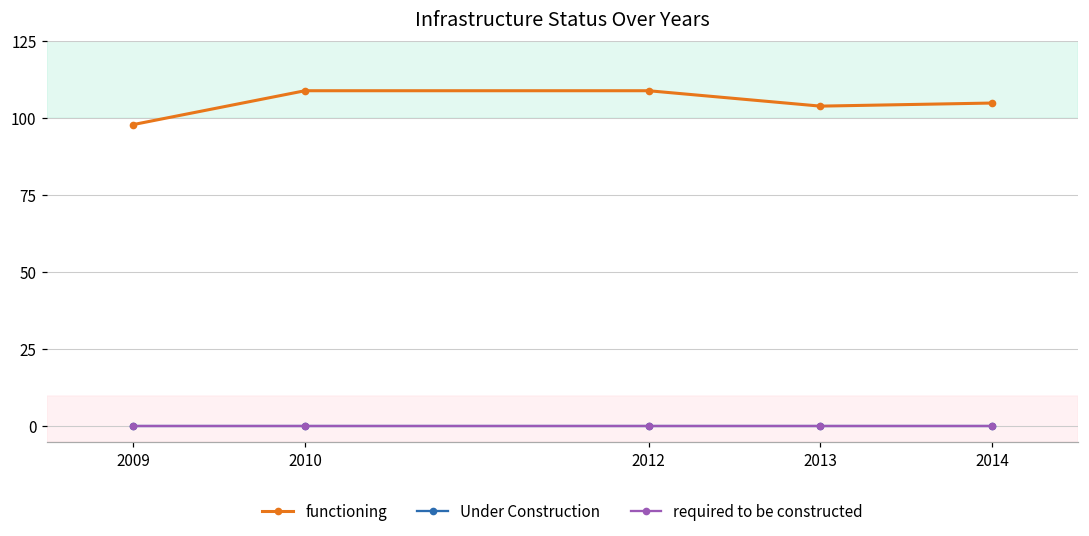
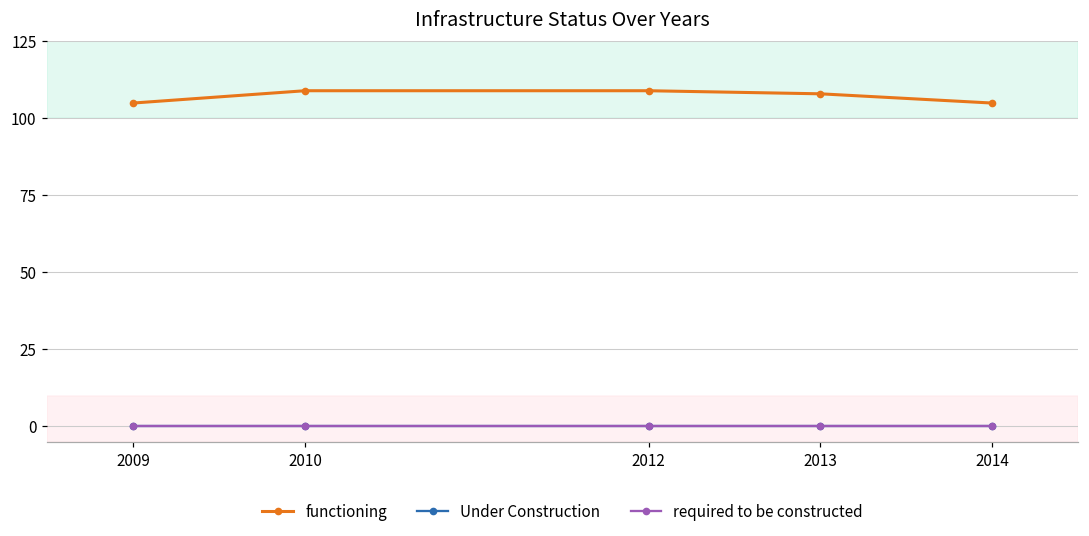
  {
    "functioning": {
-     "2009": 98,
+     "2009": 105,
      "2010": 109,
      "2012": 109,
-     "2013": 104,
+     "2013": 108,
      "2014": 105
    },
    "required to be constructed": {
      "2009": 0,
      "2010": 0,
      "2012": 0,
      "2013": 0,
      "2014": 0
    }
  }
